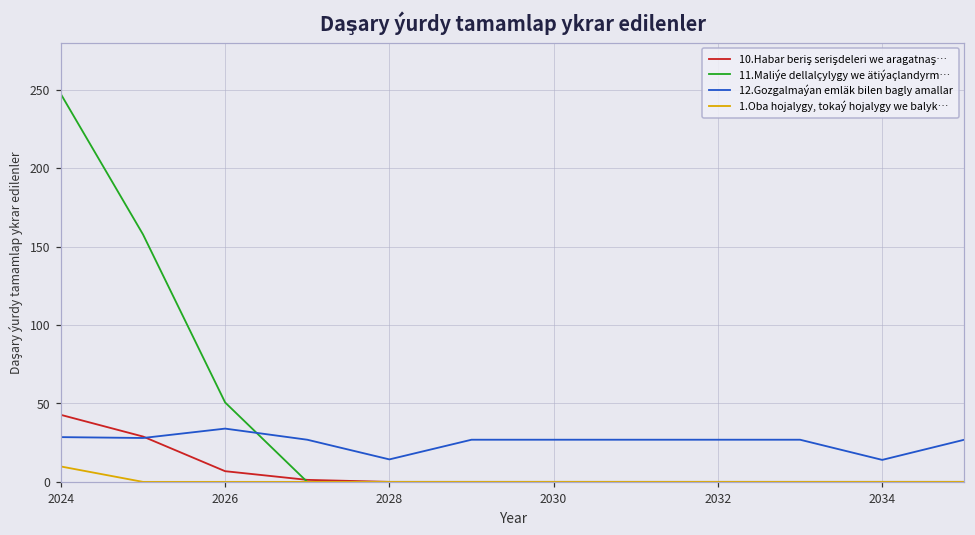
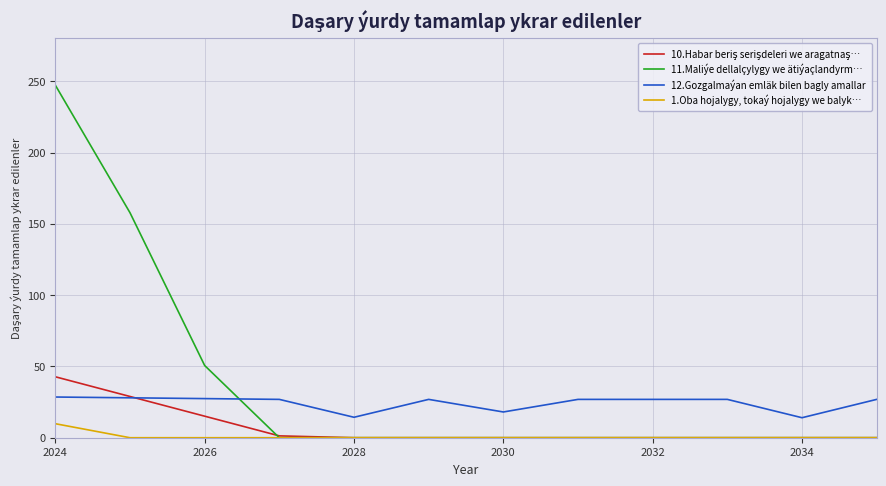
  {
    "10.Habar beriş serişdeleri we aragatnaş…": {
      "2024": 43,
-     "2026": 7
+     "2026": 15
    },
    "11.Maliýe dellalçylygy we ätiýaçlandyrm…": {
      "2024": 247,
      "2026": 51
    },
    "12.Gozgalmaýan emläk bilen bagly amallar": {
      "2024": 29,
-     "2026": 34,
+     "2026": 27,
      "2028": 14,
-     "2030": 27,
+     "2030": 18,
      "2032": 27,
      "2034": 14
    },
    "1.Оba hojalygy, tokaý hojalygy we balyk…": {
      "2024": 10,
      "2026": 0
    }
  }
